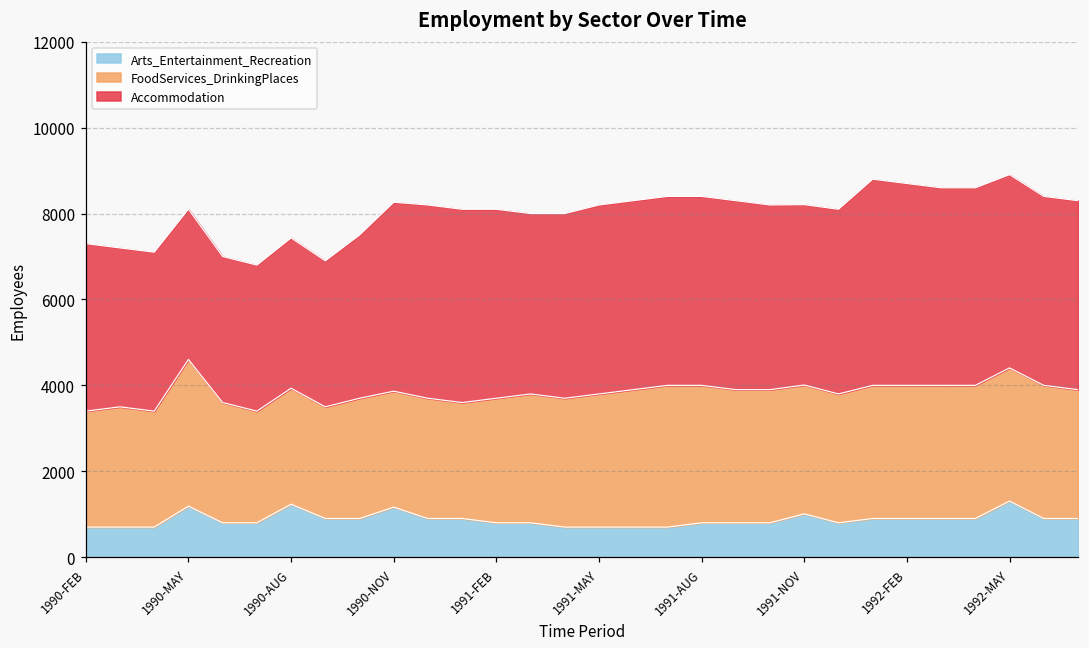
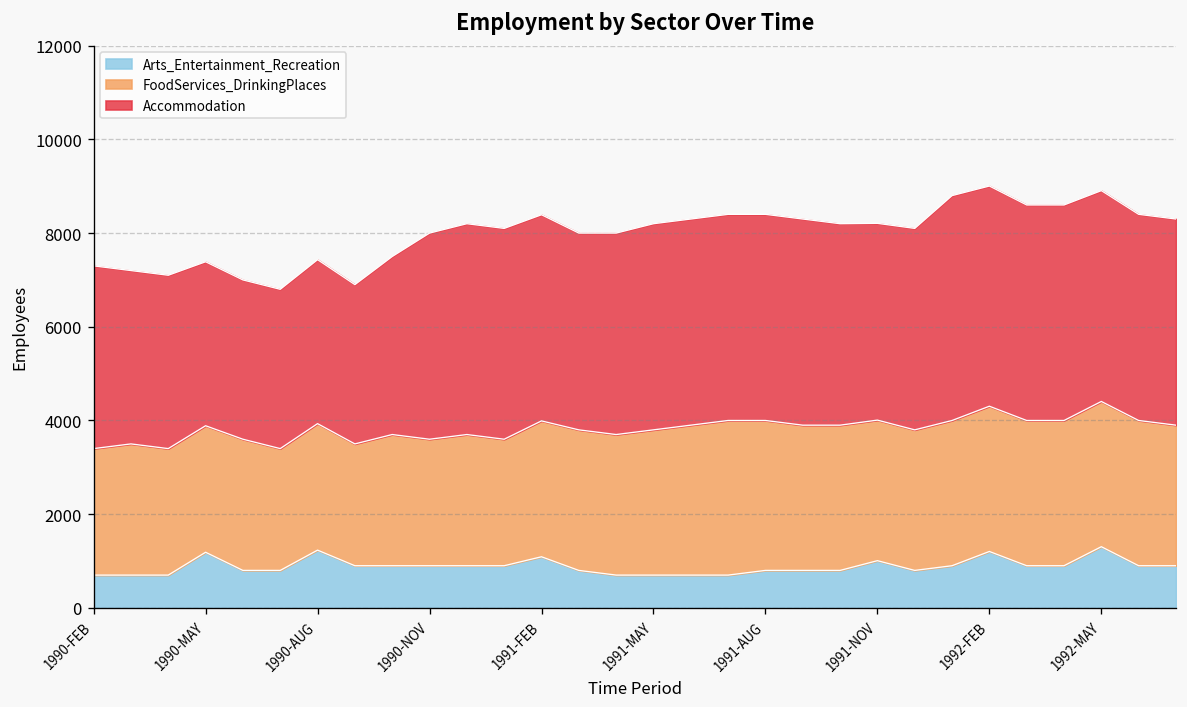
  {
    "Arts_Entertainment_Recreation": {
      "1990-FEB": 700,
      "1990-MAY": 1200,
      "1990-AUG": 1200,
-     "1990-NOV": 1200,
-     "1991-FEB": 800,
+     "1990-NOV": 900,
+     "1991-FEB": 1100,
      "1991-MAY": 700,
      "1991-AUG": 800,
      "1991-NOV": 1000,
-     "1992-FEB": 900,
+     "1992-FEB": 1200,
      "1992-MAY": 1300
    },
    "FoodServices_DrinkingPlaces": {
      "1990-FEB": 2700,
-     "1990-MAY": 3400,
+     "1990-MAY": 2700,
      "1990-AUG": 2700,
      "1990-NOV": 2700,
      "1991-FEB": 2900,
      "1991-MAY": 3100,
      "1991-AUG": 3200,
      "1991-NOV": 3000,
      "1992-FEB": 3100,
      "1992-MAY": 3100
    },
    "Accommodation": {
      "1990-FEB": 3900,
      "1990-MAY": 3500,
      "1990-AUG": 3500,
      "1990-NOV": 4400,
      "1991-FEB": 4400,
      "1991-MAY": 4400,
      "1991-AUG": 4400,
      "1991-NOV": 4200,
      "1992-FEB": 4700,
      "1992-MAY": 4500
    }
  }
